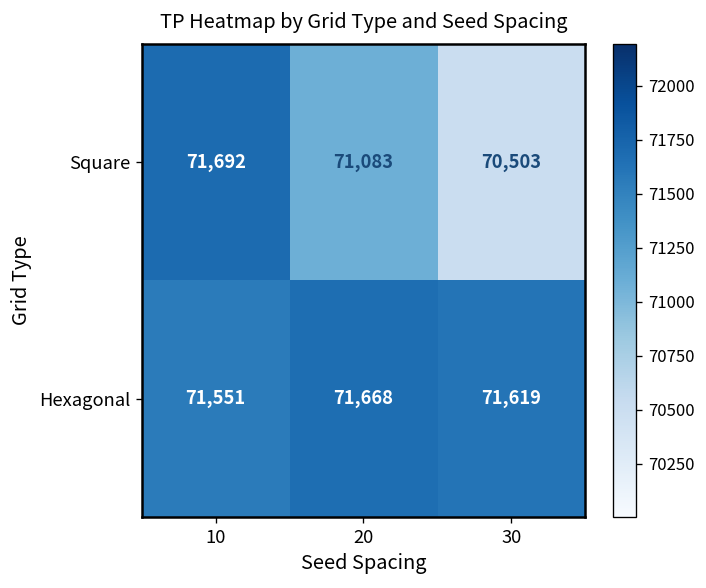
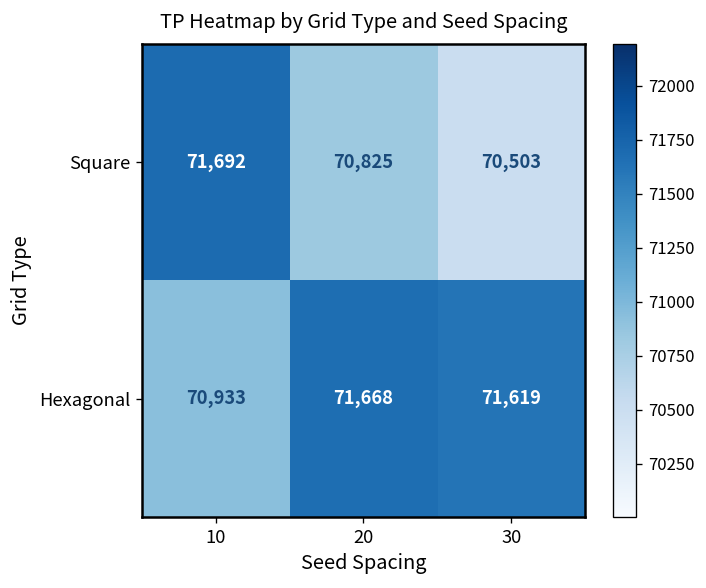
  {
    "Square": {
      "10": "71,692",
-     "20": "71,083",
+     "20": "70,825",
      "30": "70,503"
    },
    "Hexagonal": {
-     "10": "71,551",
+     "10": "70,933",
      "20": "71,668",
      "30": "71,619"
    }
  }
